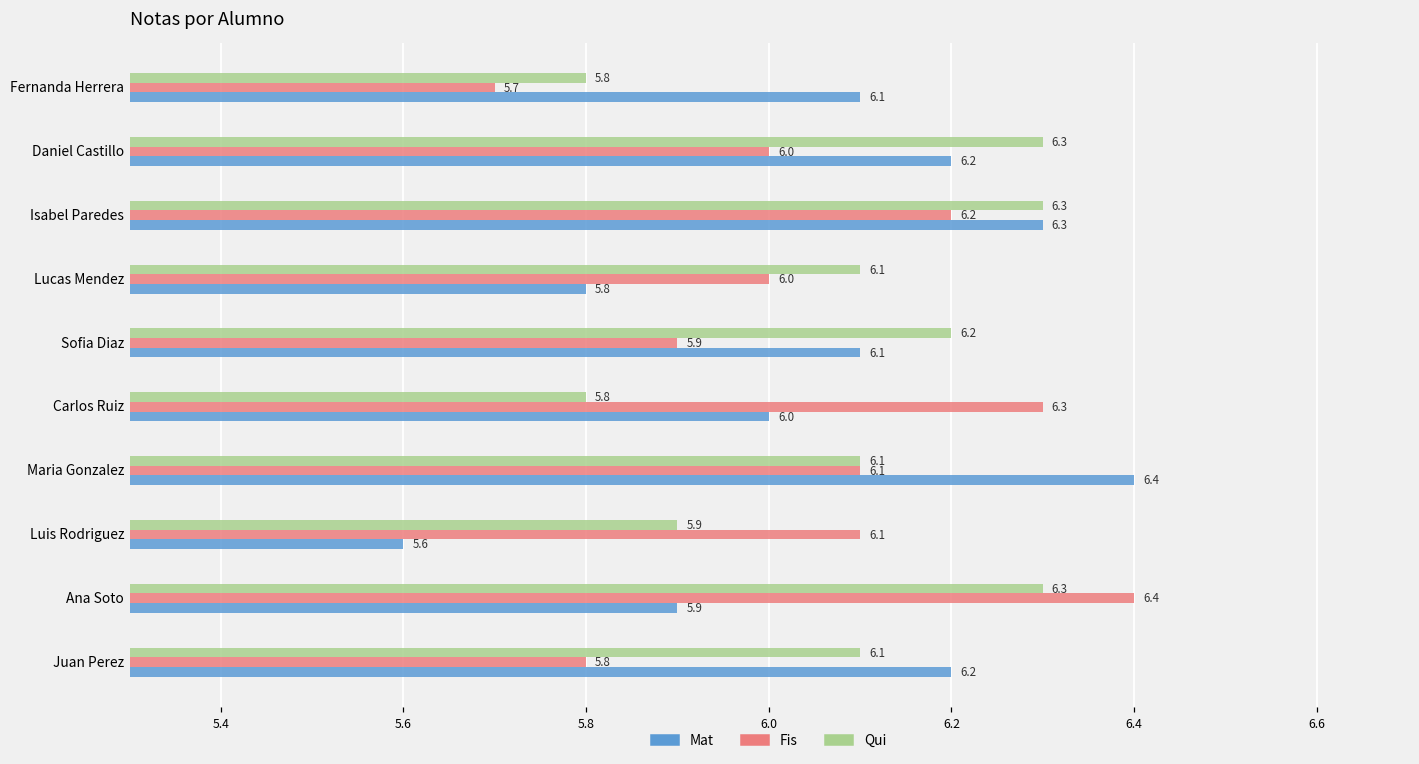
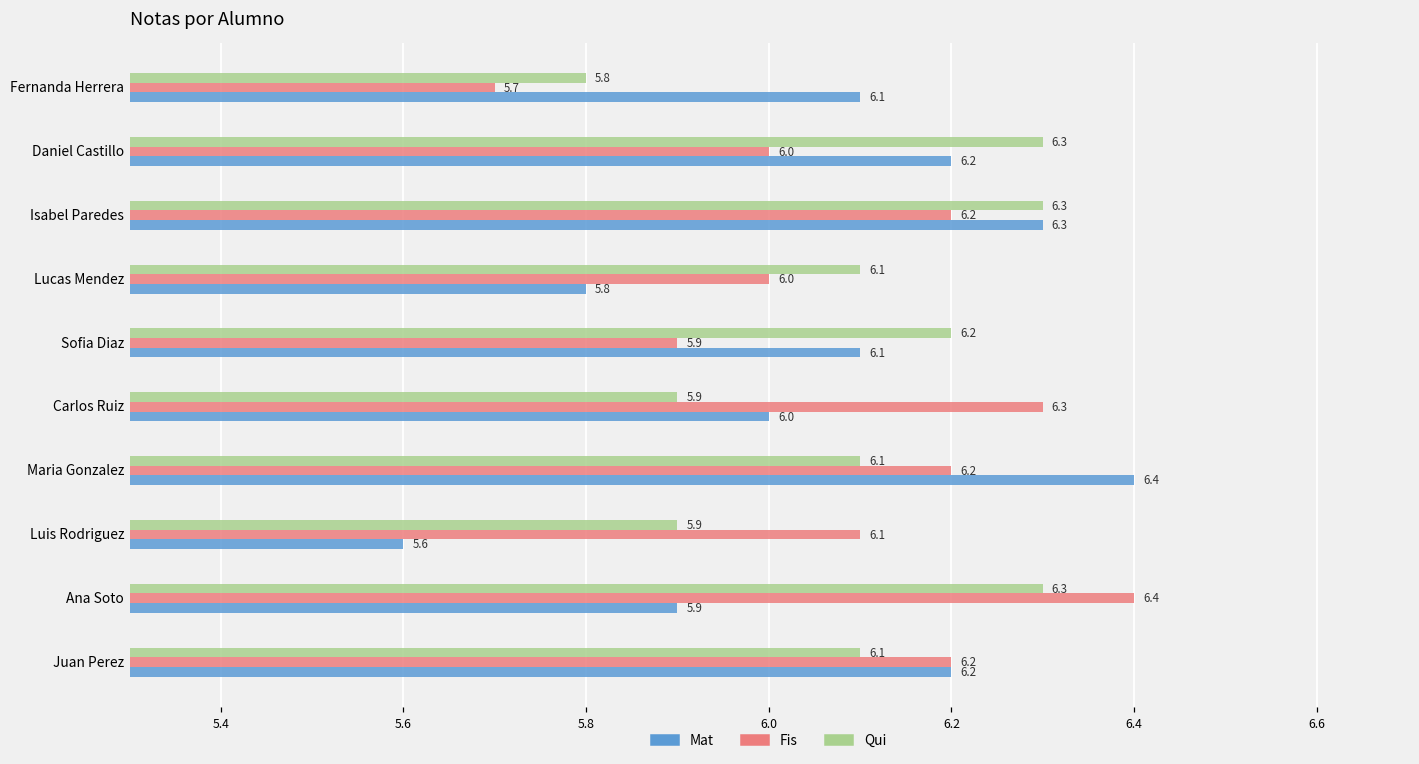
  {
    "Mat": {
      "Fernanda Herrera": 6.1,
      "Daniel Castillo": 6.2,
      "Isabel Paredes": 6.3,
      "Lucas Mendez": 5.8,
      "Sofia Diaz": 6.1,
      "Carlos Ruiz": 6.0,
      "Maria Gonzalez": 6.4,
      "Luis Rodriguez": 5.6,
      "Ana Soto": 5.9,
      "Juan Perez": 6.2
    },
    "Fis": {
      "Fernanda Herrera": 5.7,
      "Daniel Castillo": 6.0,
      "Isabel Paredes": 6.2,
      "Lucas Mendez": 6.0,
      "Sofia Diaz": 5.9,
      "Carlos Ruiz": 6.3,
-     "Maria Gonzalez": 6.1,
+     "Maria Gonzalez": 6.2,
      "Luis Rodriguez": 6.1,
      "Ana Soto": 6.4,
-     "Juan Perez": 5.8
+     "Juan Perez": 6.2
    },
    "Qui": {
      "Fernanda Herrera": 5.8,
      "Daniel Castillo": 6.3,
      "Isabel Paredes": 6.3,
      "Lucas Mendez": 6.1,
      "Sofia Diaz": 6.2,
-     "Carlos Ruiz": 5.8,
+     "Carlos Ruiz": 5.9,
      "Maria Gonzalez": 6.1,
      "Luis Rodriguez": 5.9,
      "Ana Soto": 6.3,
      "Juan Perez": 6.1
    }
  }
